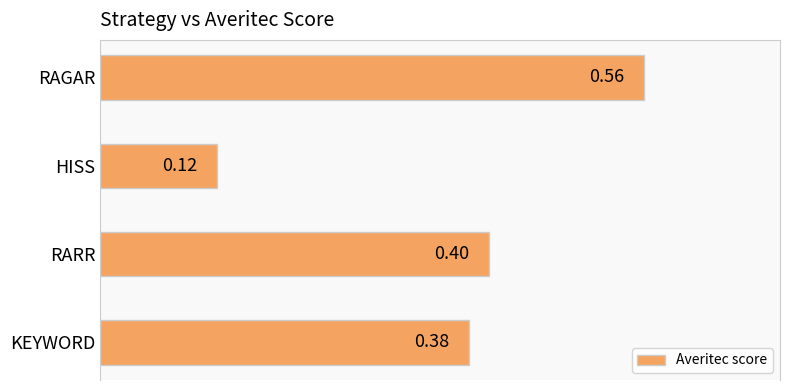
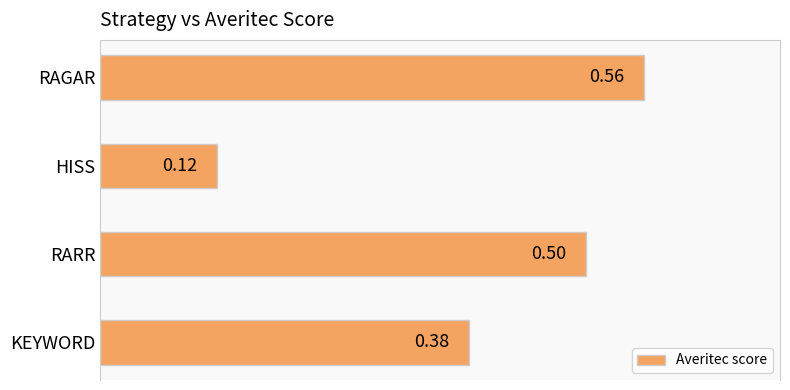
  {
    "RAGAR": 0.56,
    "HISS": 0.12,
-   "RARR": 0.40,
+   "RARR": 0.50,
    "KEYWORD": 0.38
  }
